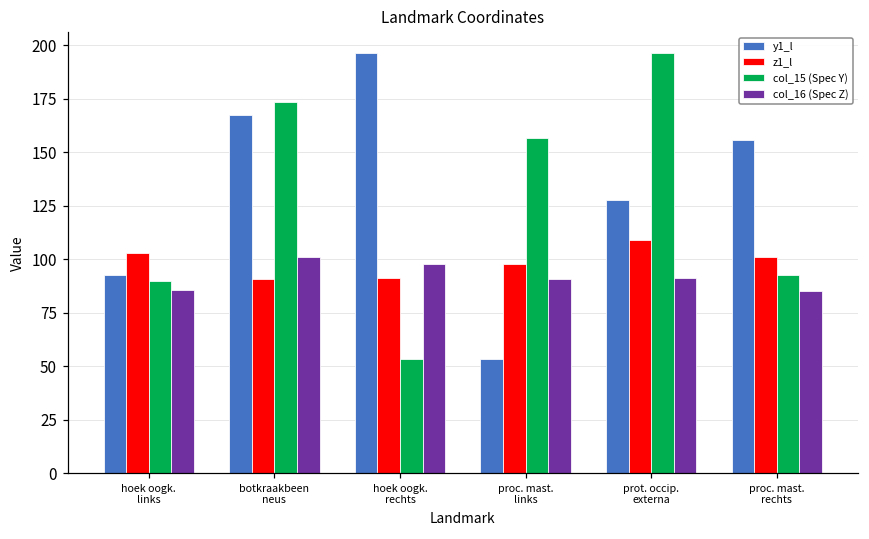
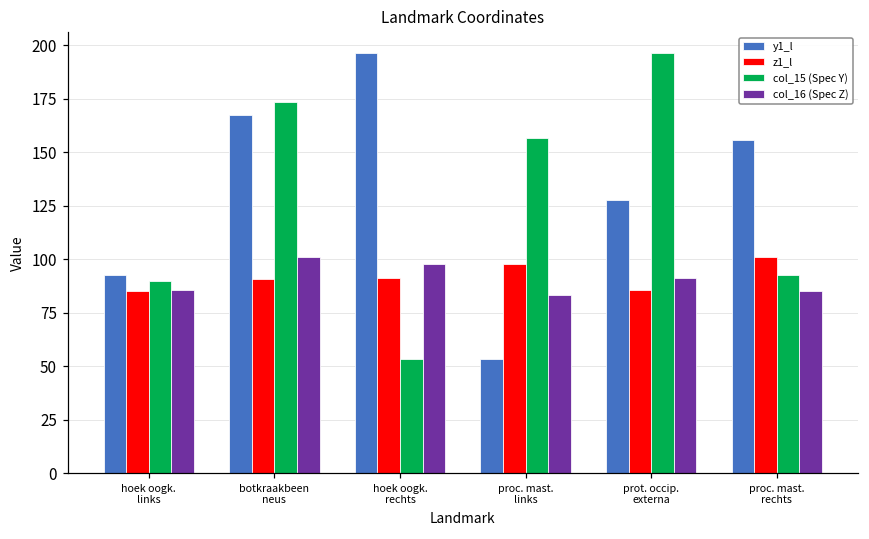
  {
    "y1_l": {
      "hoek oogk. links": 93,
      "botkraakbeen neus": 168,
      "hoek oogk. rechts": 196,
      "proc. mast. links": 53,
      "prot. occip. externa": 128,
      "proc. mast. rechts": 156
    },
    "z1_l": {
-     "hoek oogk. links": 103,
+     "hoek oogk. links": 85,
      "botkraakbeen neus": 91,
      "hoek oogk. rechts": 91,
      "proc. mast. links": 98,
-     "prot. occip. externa": 109,
+     "prot. occip. externa": 85,
      "proc. mast. rechts": 101
    },
    "col_15 (Spec Y)": {
      "hoek oogk. links": 90,
      "botkraakbeen neus": 173,
      "hoek oogk. rechts": 53,
      "proc. mast. links": 157,
      "prot. occip. externa": 196,
      "proc. mast. rechts": 93
    },
    "col_16 (Spec Z)": {
      "hoek oogk. links": 85,
      "botkraakbeen neus": 101,
      "hoek oogk. rechts": 98,
-     "proc. mast. links": 91,
+     "proc. mast. links": 83,
      "prot. occip. externa": 91,
      "proc. mast. rechts": 85
    }
  }
